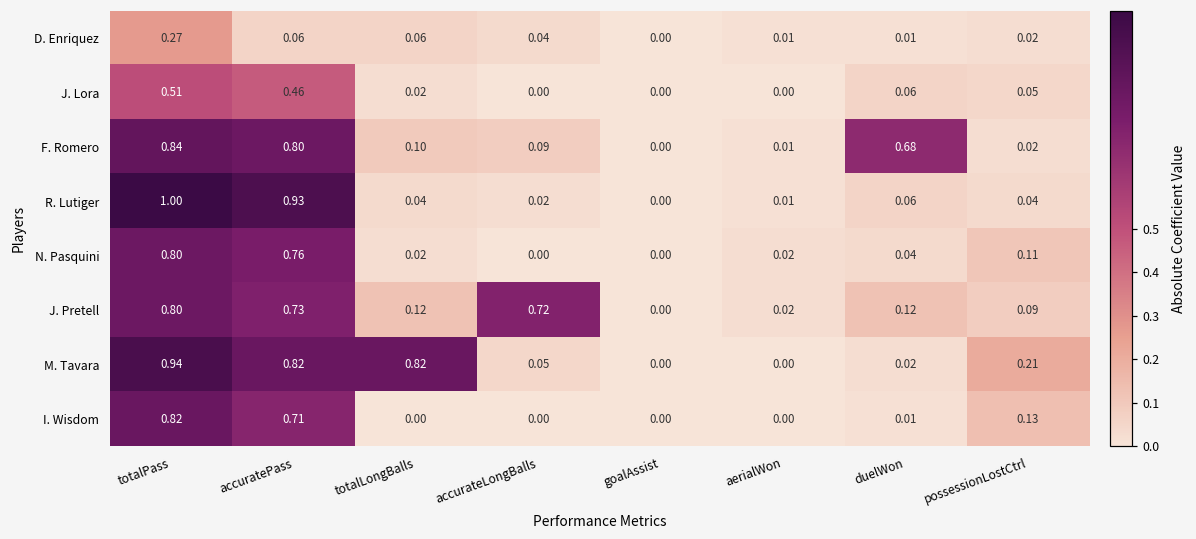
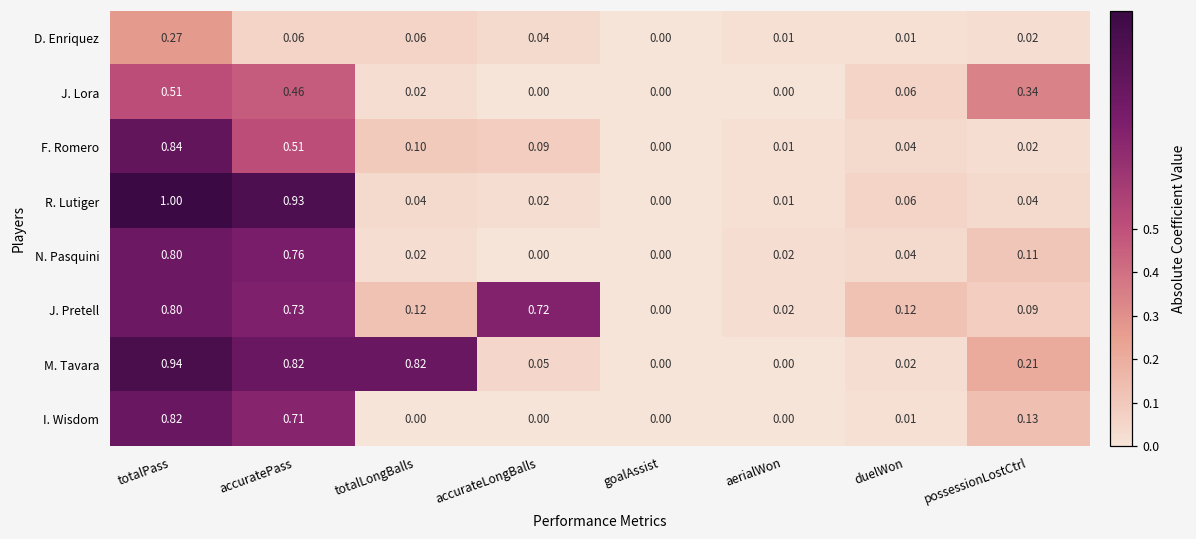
  {
    "D. Enriquez": {
      "totalPass": 0.27,
      "accuratePass": 0.06,
      "totalLongBalls": 0.06,
      "accurateLongBalls": 0.04,
      "goalAssist": 0.00,
      "aerialWon": 0.01,
      "duelWon": 0.01,
      "possessionLostCtrl": 0.02
    },
    "J. Lora": {
      "totalPass": 0.51,
      "accuratePass": 0.46,
      "totalLongBalls": 0.02,
      "accurateLongBalls": 0.00,
      "goalAssist": 0.00,
      "aerialWon": 0.00,
      "duelWon": 0.06,
-     "possessionLostCtrl": 0.05
+     "possessionLostCtrl": 0.34
    },
    "F. Romero": {
      "totalPass": 0.84,
-     "accuratePass": 0.80,
+     "accuratePass": 0.51,
      "totalLongBalls": 0.10,
      "accurateLongBalls": 0.09,
      "goalAssist": 0.00,
      "aerialWon": 0.01,
-     "duelWon": 0.68,
+     "duelWon": 0.04,
      "possessionLostCtrl": 0.02
    },
    "R. Lutiger": {
      "totalPass": 1.00,
      "accuratePass": 0.93,
      "totalLongBalls": 0.04,
      "accurateLongBalls": 0.02,
      "goalAssist": 0.00,
      "aerialWon": 0.01,
      "duelWon": 0.06,
      "possessionLostCtrl": 0.04
    },
    "N. Pasquini": {
      "totalPass": 0.80,
      "accuratePass": 0.76,
      "totalLongBalls": 0.02,
      "accurateLongBalls": 0.00,
      "goalAssist": 0.00,
      "aerialWon": 0.02,
      "duelWon": 0.04,
      "possessionLostCtrl": 0.11
    },
    "J. Pretell": {
      "totalPass": 0.80,
      "accuratePass": 0.73,
      "totalLongBalls": 0.12,
      "accurateLongBalls": 0.72,
      "goalAssist": 0.00,
      "aerialWon": 0.02,
      "duelWon": 0.12,
      "possessionLostCtrl": 0.09
    },
    "M. Tavara": {
      "totalPass": 0.94,
      "accuratePass": 0.82,
      "totalLongBalls": 0.82,
      "accurateLongBalls": 0.05,
      "goalAssist": 0.00,
      "aerialWon": 0.00,
      "duelWon": 0.02,
      "possessionLostCtrl": 0.21
    },
    "I. Wisdom": {
      "totalPass": 0.82,
      "accuratePass": 0.71,
      "totalLongBalls": 0.00,
      "accurateLongBalls": 0.00,
      "goalAssist": 0.00,
      "aerialWon": 0.00,
      "duelWon": 0.01,
      "possessionLostCtrl": 0.13
    }
  }
